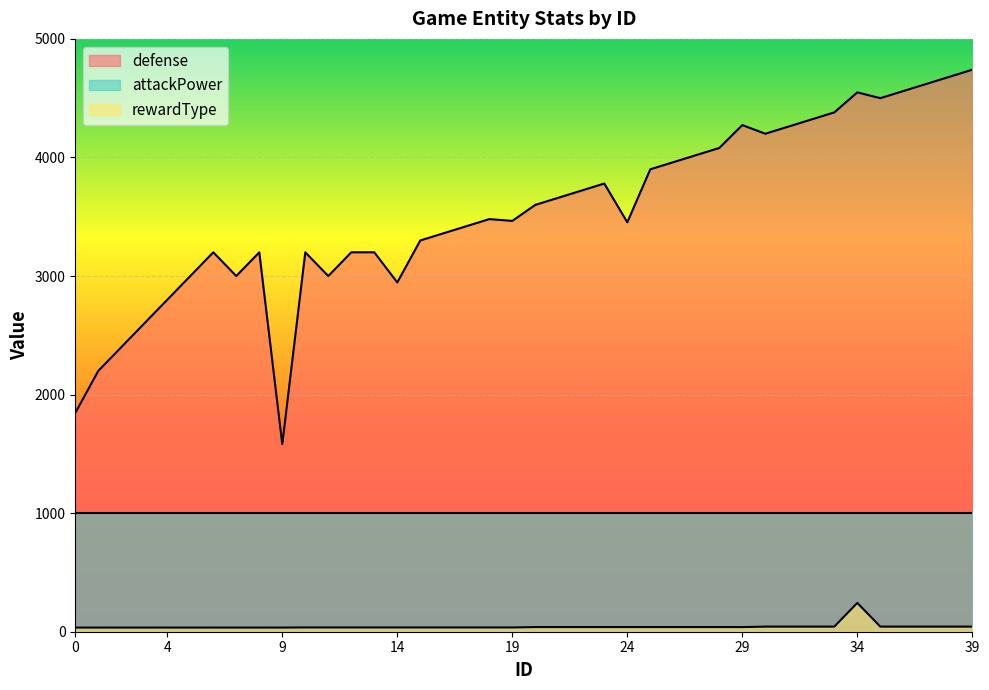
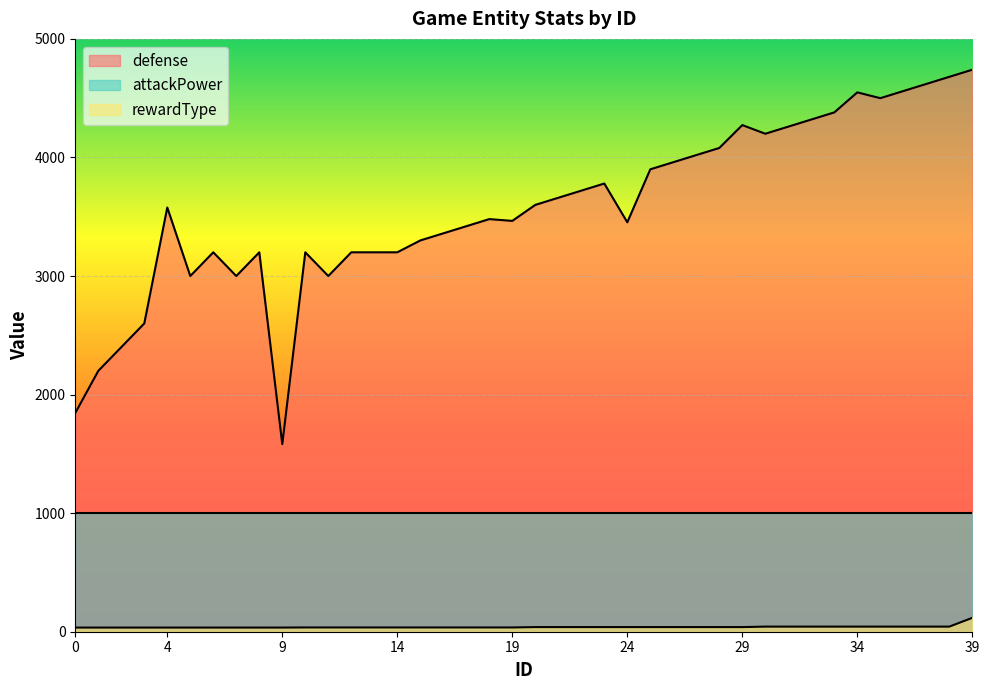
  {
    "defense": {
      "0": 1850,
-     "4": 2800,
+     "4": 3580,
      "9": 1580,
-     "14": 2950,
+     "14": 3200,
      "19": 3470,
      "24": 3450,
      "29": 4270,
      "34": 4550,
      "39": 4740
    },
    "attackPower": {
      "0": 1000,
      "4": 1000,
      "9": 1000,
      "14": 1000,
      "19": 1000,
      "24": 1000,
      "29": 1000,
      "34": 1000,
      "39": 1000
    },
    "rewardType": {
      "0": 40,
      "4": 40,
      "9": 40,
      "14": 40,
      "19": 40,
      "24": 40,
      "29": 40,
-     "34": 240,
-     "39": 40
+     "34": 40,
+     "39": 120
    }
  }
